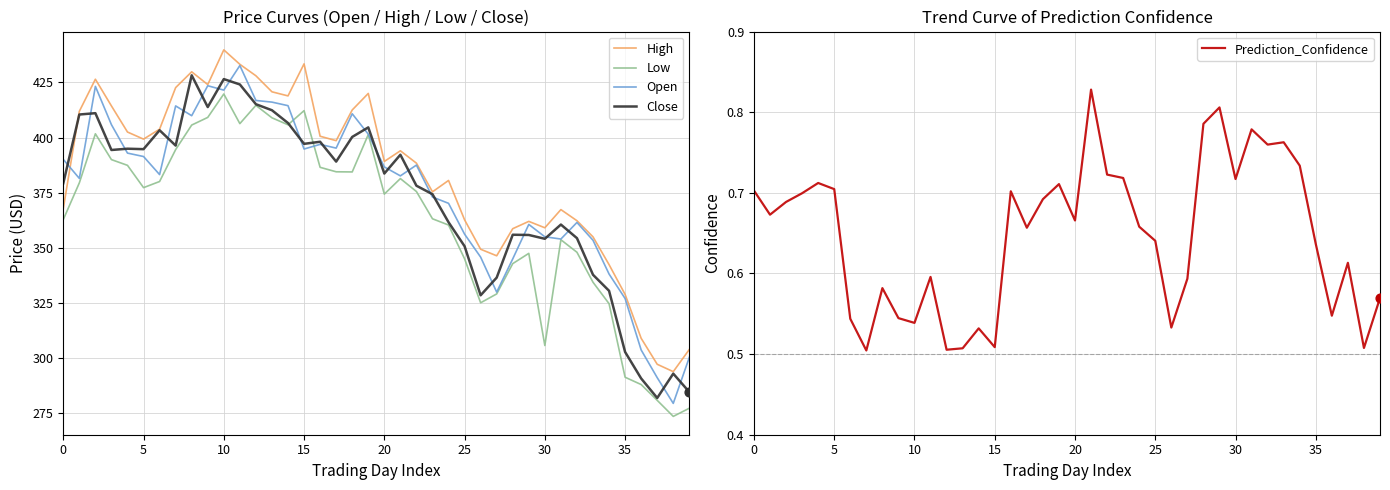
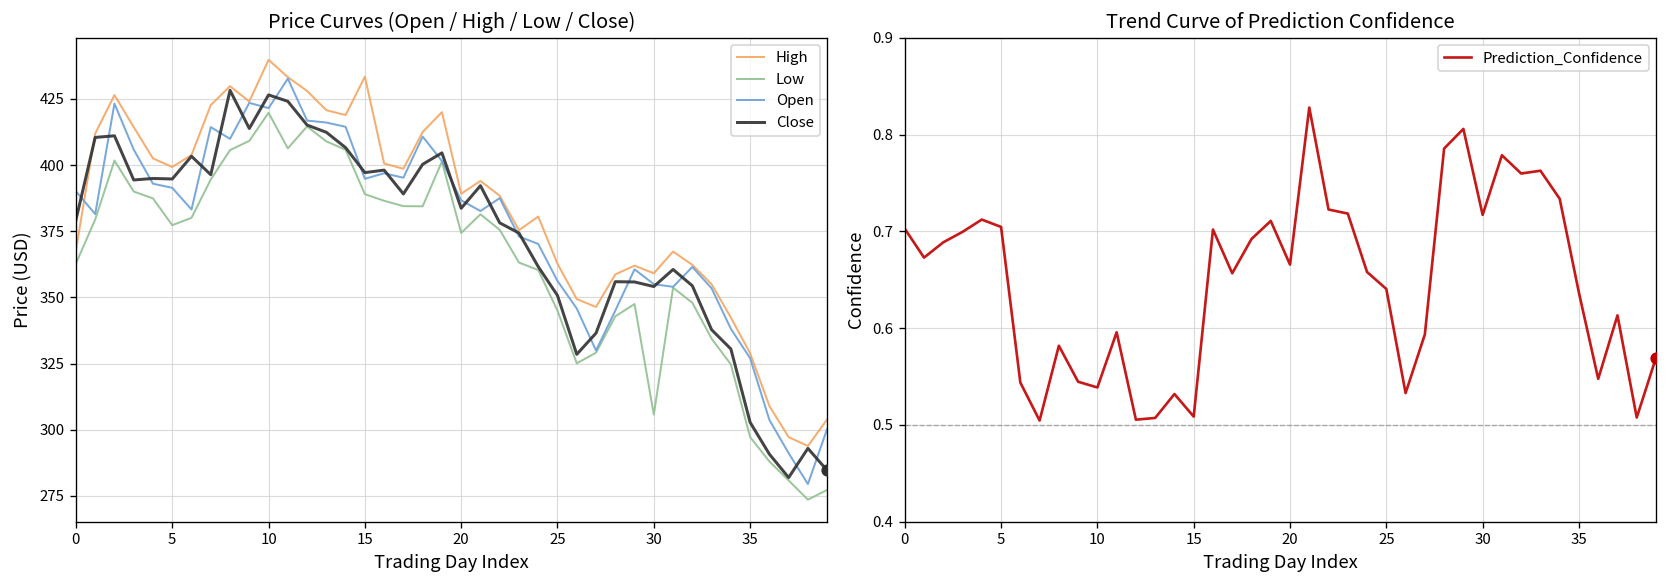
  {
    "Price Curves (Open / High / Low / Close)": {
      "High": {
        "0": 368,
        "5": 399,
        "10": 440,
        "15": 433,
        "20": 389,
        "25": 363,
        "30": 359,
        "35": 329
      },
      "Low": {
        "0": 363,
        "5": 377,
        "10": 420,
-       "15": 412,
+       "15": 389,
        "20": 374,
        "25": 345,
        "30": 306,
-       "35": 291
+       "35": 297
      },
      "Open": {
        "0": 390,
        "5": 391,
        "10": 422,
        "15": 395,
        "20": 387,
        "25": 356,
        "35": 327
      }
    }
  }
